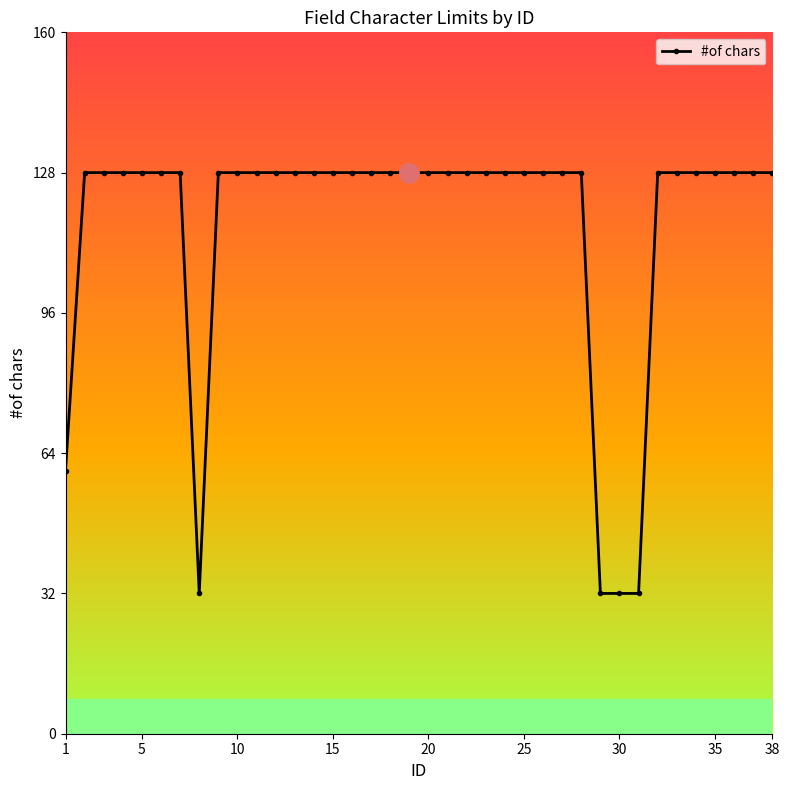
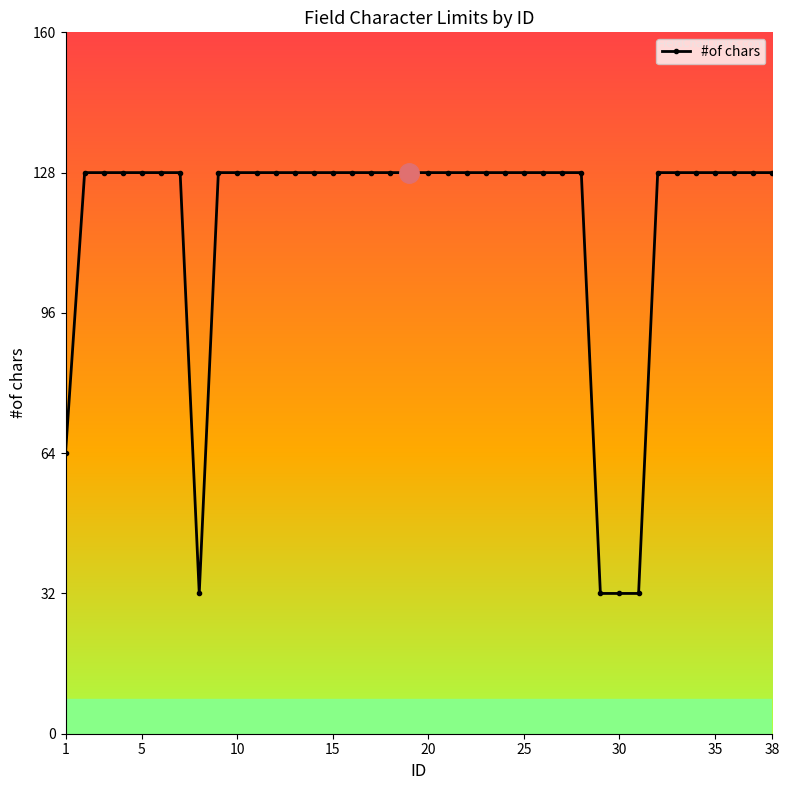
  {
    "#of chars": {
-     "1": 60,
+     "1": 64,
      "5": 128,
      "10": 128,
      "15": 128,
      "20": 128,
      "25": 128,
      "30": 32,
      "35": 128,
      "38": 128
    }
  }
